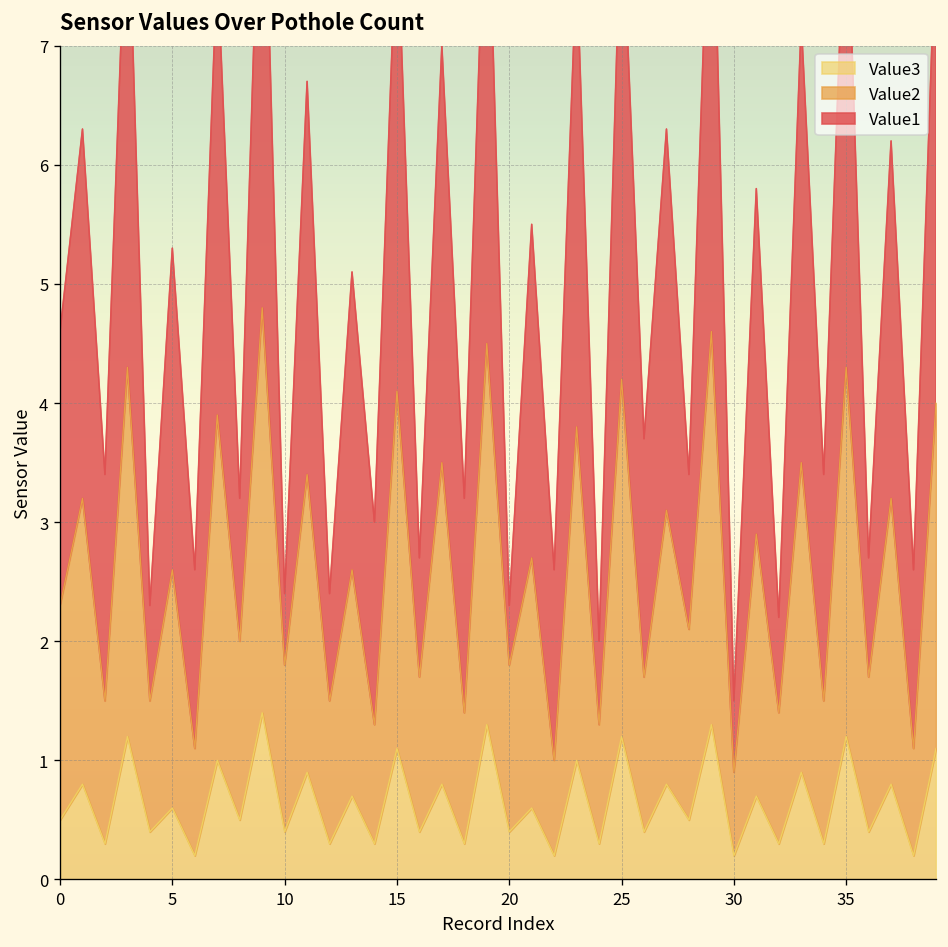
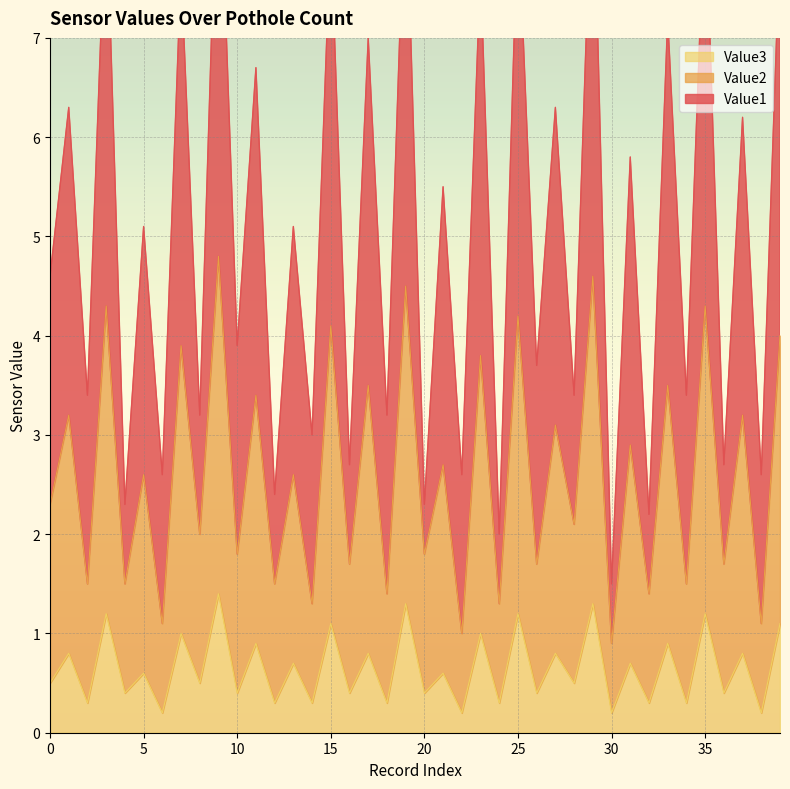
  {
    "Value1": {
      "0": 2.3,
-     "5": 2.7,
-     "10": 0.6,
+     "5": 2.5,
+     "10": 2.1,
      "20": 0.5,
      "30": 0.6
    }
  }
